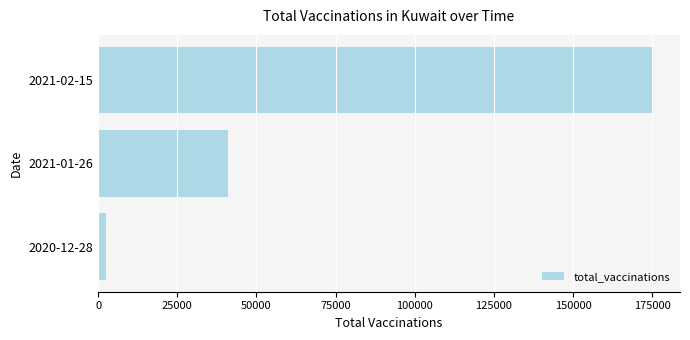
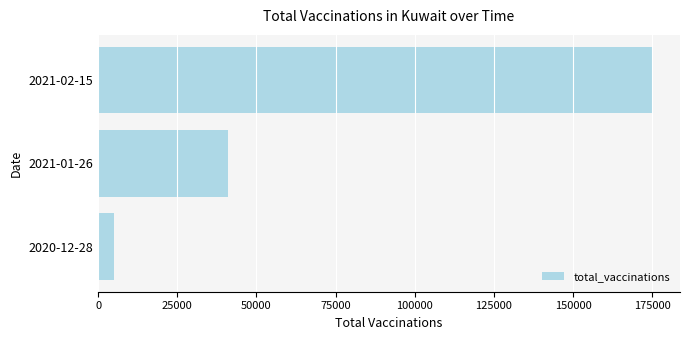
  {
    "2021-02-15": 175000,
    "2021-01-26": 41000,
-   "2020-12-28": 3000
+   "2020-12-28": 5000
  }
